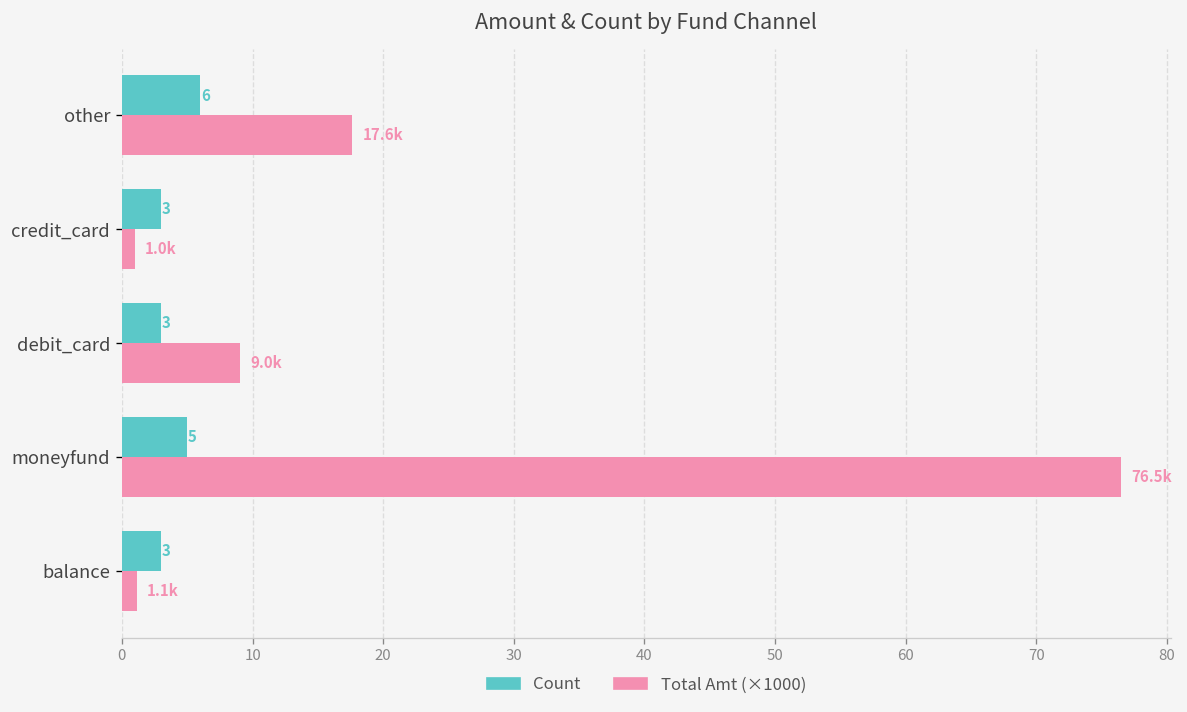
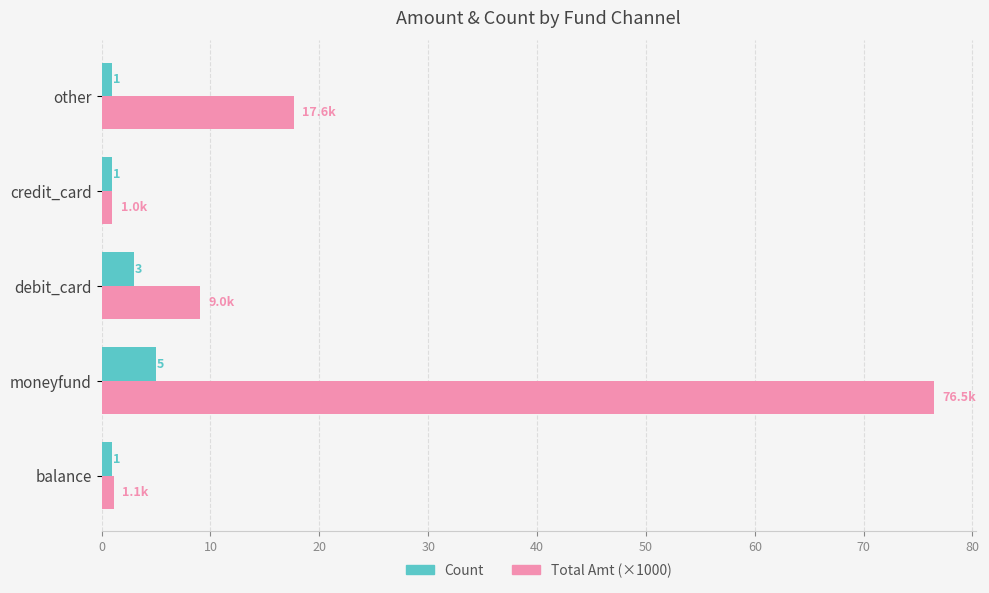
  {
    "Count": {
-     "other": "6",
-     "credit_card": "3",
+     "other": "1",
+     "credit_card": "1",
      "debit_card": "3",
      "moneyfund": "5",
-     "balance": "3"
+     "balance": "1"
    },
    "Total Amt (×1000)": {
      "other": "17.6k",
      "credit_card": "1.0k",
      "debit_card": "9.0k",
      "moneyfund": "76.5k",
      "balance": "1.1k"
    }
  }
